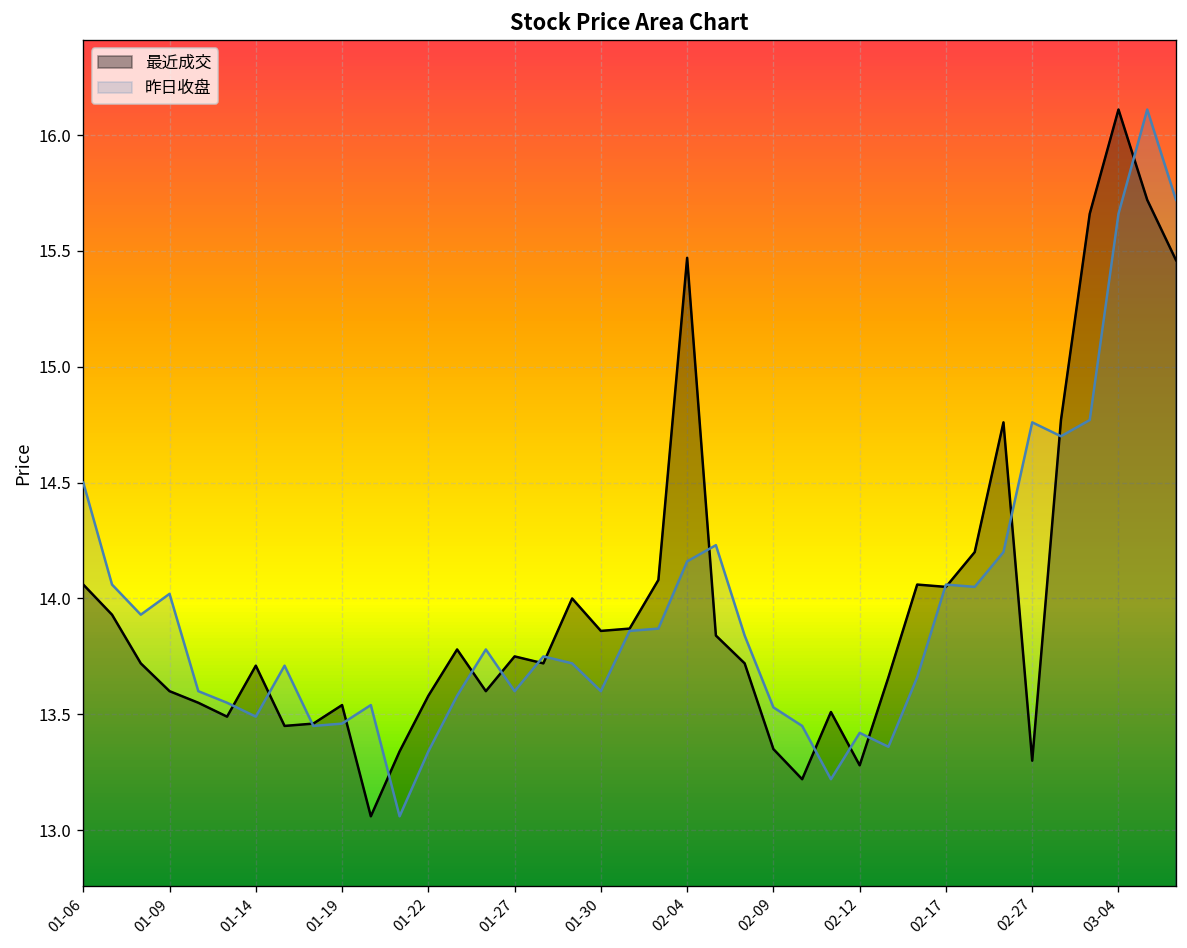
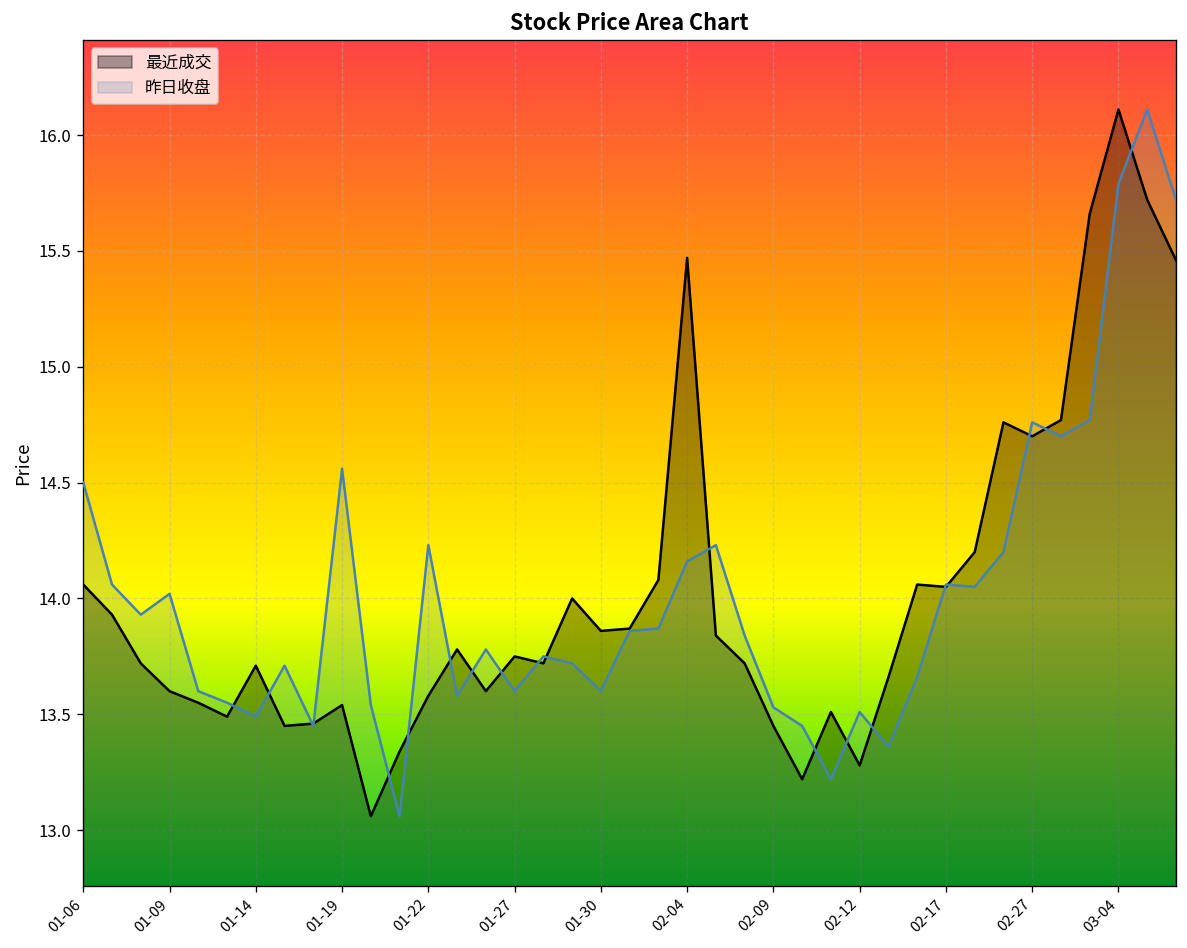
  {
    "最近成交": {
      "01-06": 14.06,
      "01-09": 13.60,
      "01-14": 13.71,
      "01-19": 13.54,
      "01-22": 13.58,
      "01-27": 13.75,
      "01-30": 13.86,
      "02-04": 15.47,
-     "02-09": 13.35,
+     "02-09": 13.45,
      "02-12": 13.28,
-     "02-27": 13.3,
+     "02-27": 14.7,
      "03-04": 16.11
    },
    "昨日收盘": {
      "01-06": 14.50,
      "01-09": 14.02,
      "01-14": 13.49,
-     "01-19": 13.46,
-     "01-22": 13.34,
+     "01-19": 14.56,
+     "01-22": 14.23,
      "01-27": 13.60,
      "01-30": 13.60,
      "02-04": 14.16,
      "02-09": 13.53,
-     "02-12": 13.42,
+     "02-12": 13.51,
      "02-27": 14.76,
-     "03-04": 15.66
+     "03-04": 15.79
    }
  }
